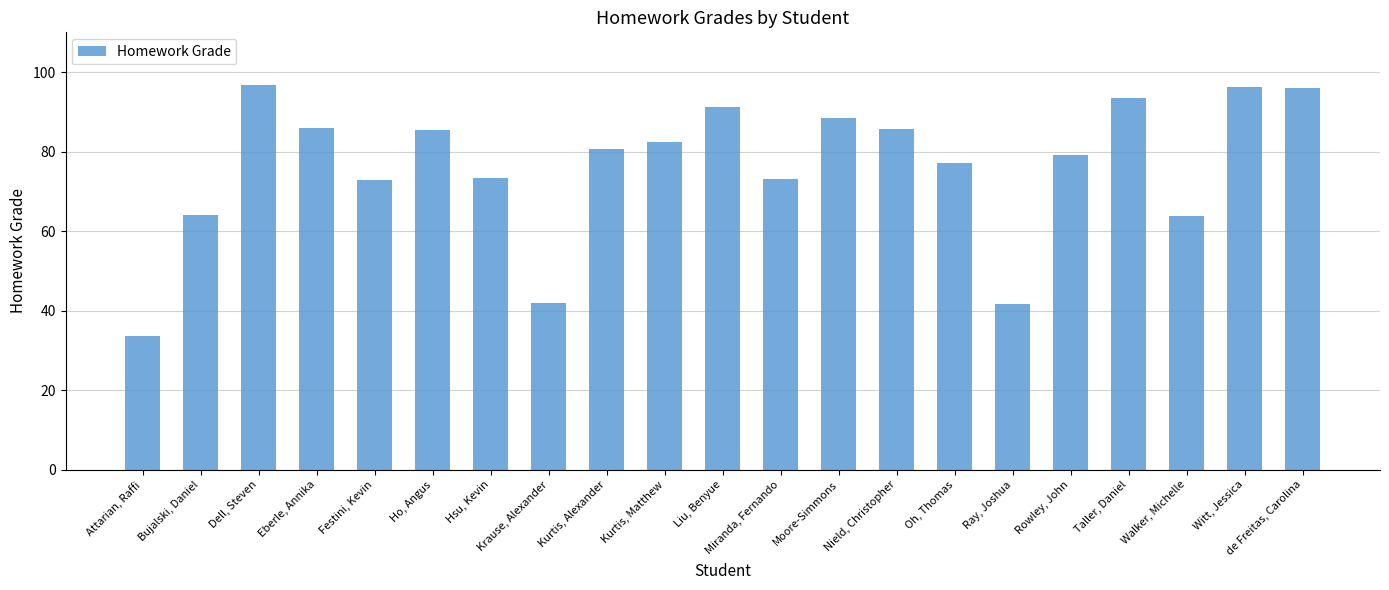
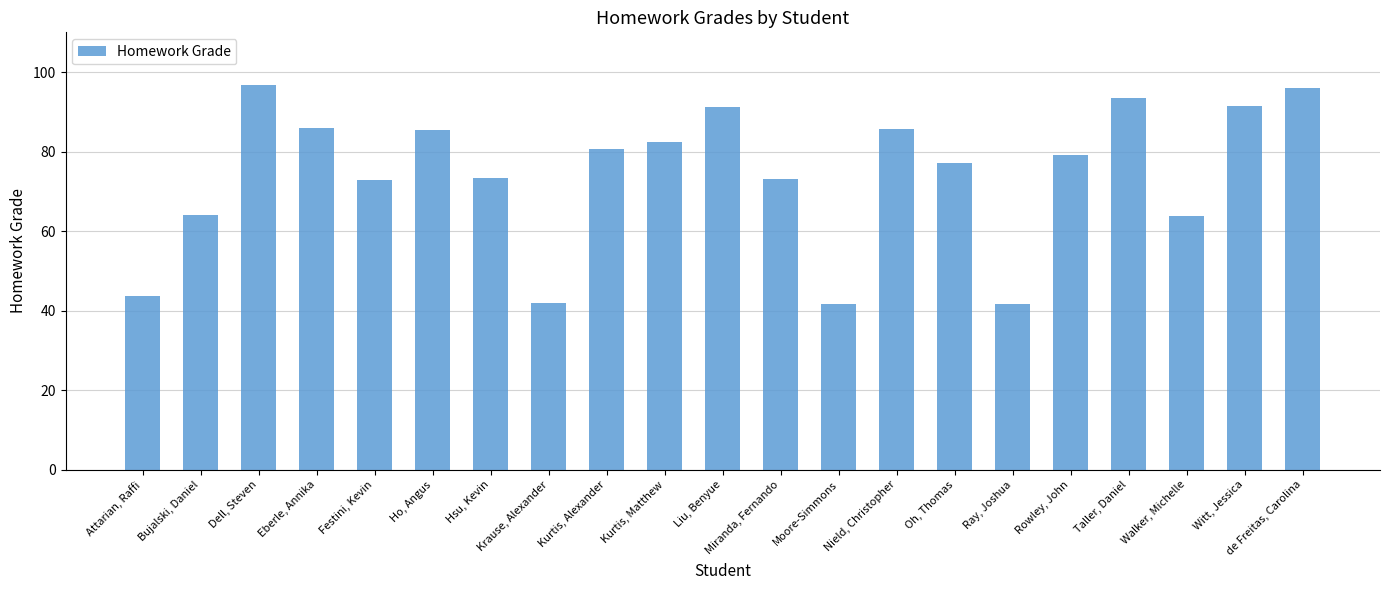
  {
-   "Attarian, Raffi": 34,
+   "Attarian, Raffi": 44,
    "Bujalski, Daniel": 64,
    "Dell, Steven": 97,
    "Eberle, Annika": 86,
    "Festini, Kevin": 73,
    "Ho, Angus": 85,
    "Hsu, Kevin": 73,
    "Krause, Alexander": 42,
    "Kurtis, Alexander": 81,
    "Kurtis, Matthew": 82,
    "Liu, Benyue": 91,
    "Miranda, Fernando": 73,
-   "Moore-Simmons": 88,
+   "Moore-Simmons": 42,
    "Nield, Christopher": 86,
    "Oh, Thomas": 77,
    "Ray, Joshua": 42,
    "Rowley, John": 79,
    "Taller, Daniel": 93,
    "Walker, Michelle": 64,
-   "Witt, Jessica": 96,
+   "Witt, Jessica": 92,
    "de Freitas, Carolina": 96
  }
